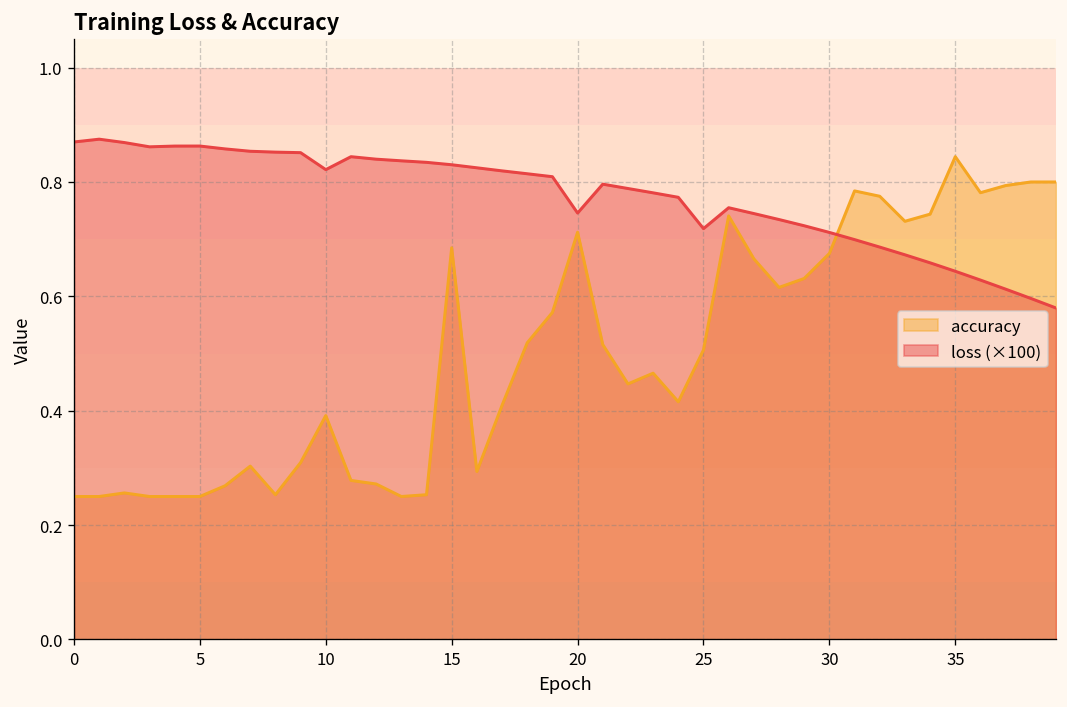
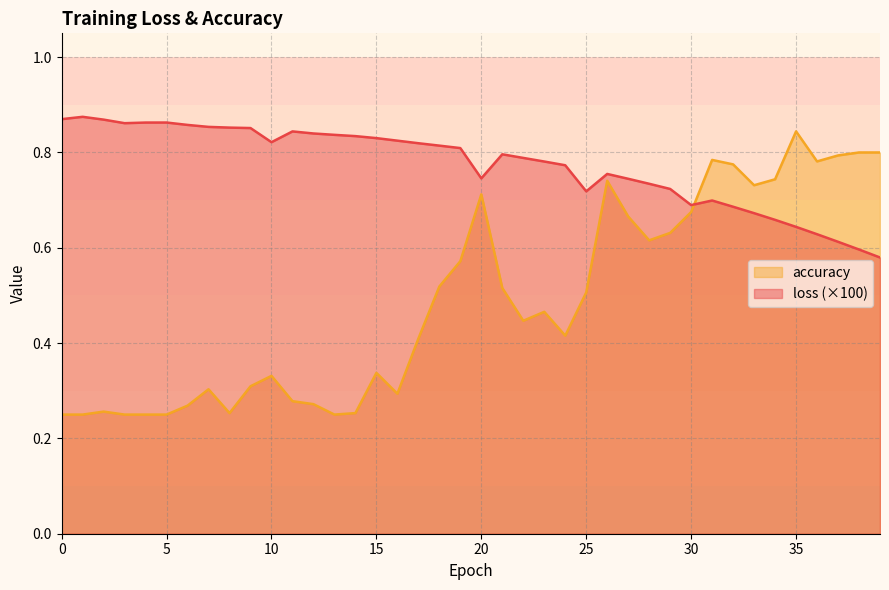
  {
    "accuracy": {
      "0": 0.25,
      "5": 0.25,
-     "10": 0.39,
-     "15": 0.68,
+     "10": 0.33,
+     "15": 0.34,
      "20": 0.71,
      "25": 0.51,
      "30": 0.68,
      "35": 0.84
    },
    "loss (×100)": {
      "0": 0.87,
      "5": 0.86,
      "10": 0.82,
      "15": 0.83,
      "20": 0.75,
      "25": 0.72,
-     "30": 0.71,
+     "30": 0.69,
      "35": 0.64
    }
  }
